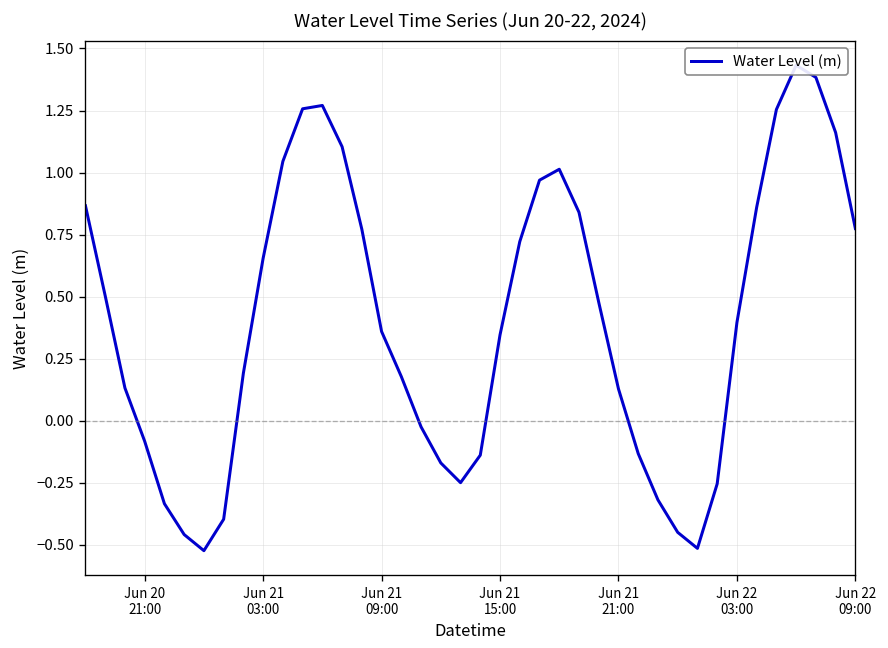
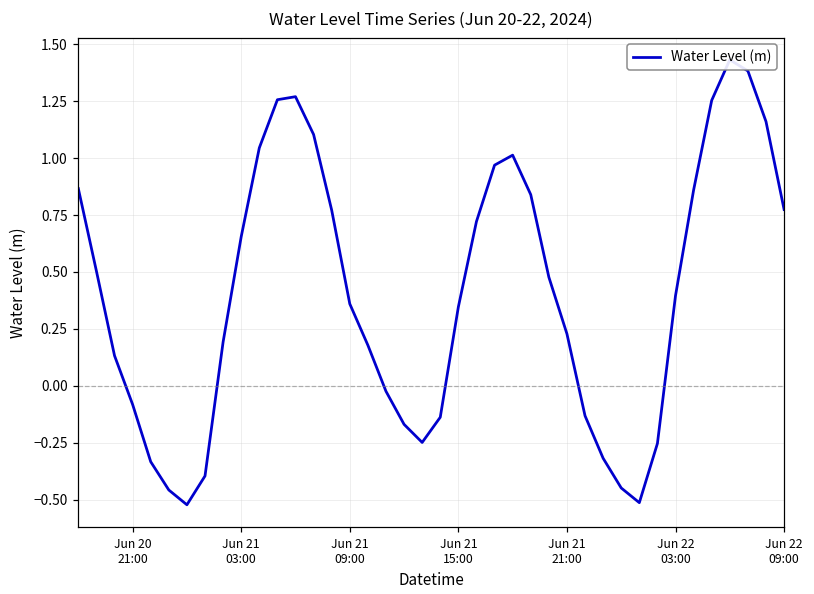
  {
    "Jun 20 21:00": -0.08,
    "Jun 21 03:00": 0.66,
    "Jun 21 09:00": 0.36,
    "Jun 21 15:00": 0.35,
-   "Jun 21 21:00": 0.13,
+   "Jun 21 21:00": 0.23,
    "Jun 22 03:00": 0.40,
    "Jun 22 09:00": 0.77
  }
